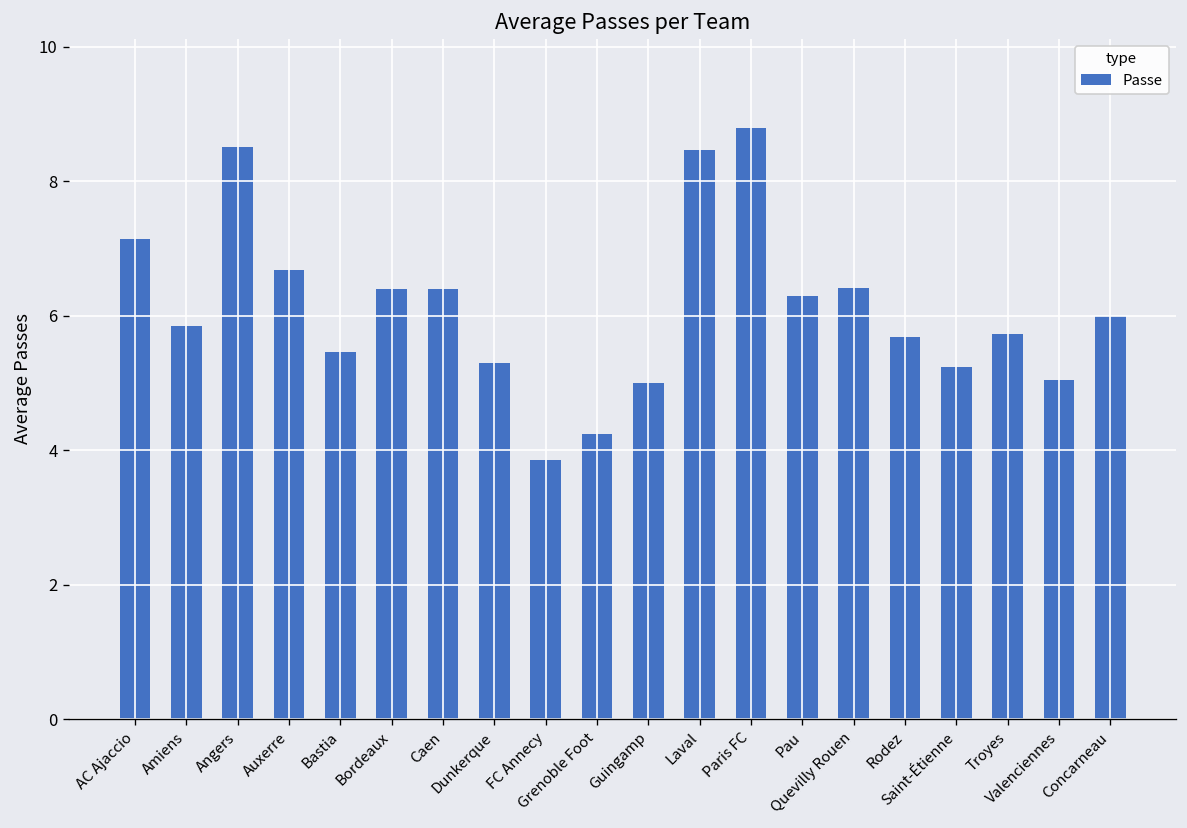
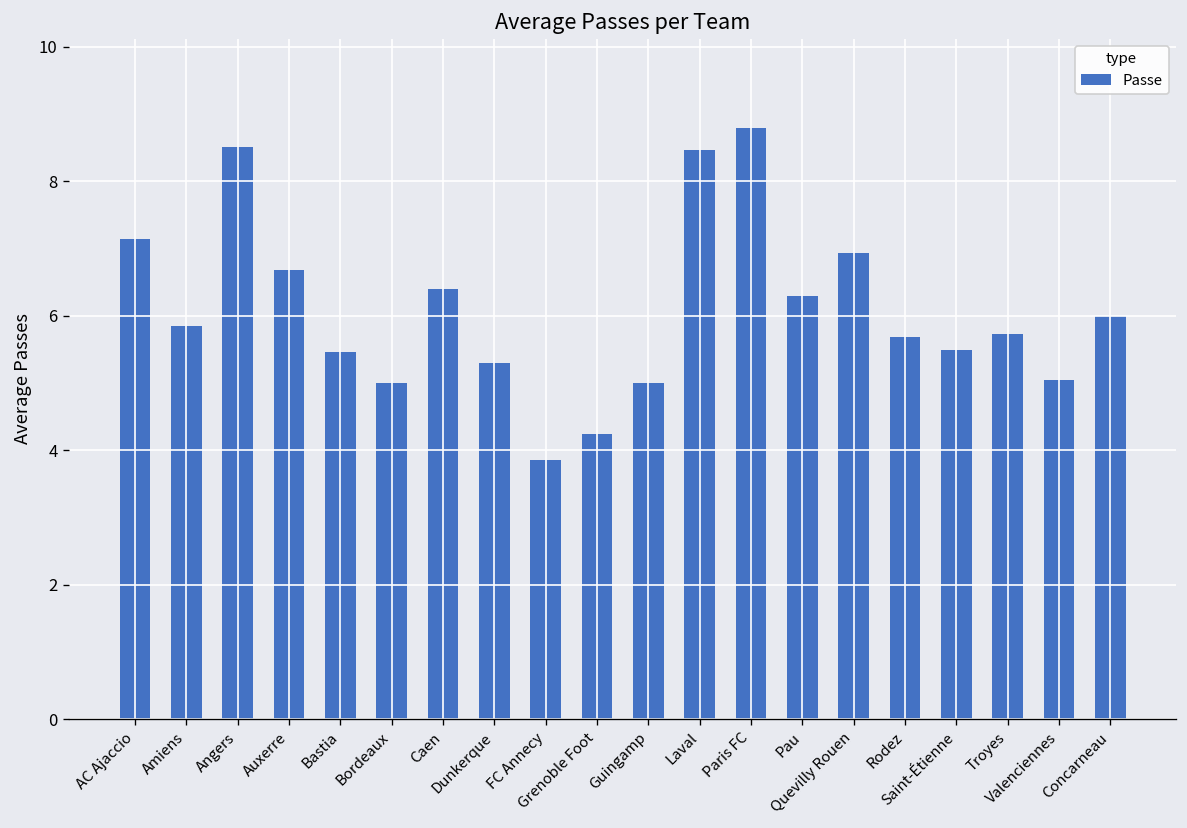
  {
    "AC Ajaccio": 7.1,
    "Amiens": 5.8,
    "Angers": 8.5,
    "Auxerre": 6.7,
    "Bastia": 5.5,
-   "Bordeaux": 6.4,
+   "Bordeaux": 5.0,
    "Caen": 6.4,
    "Dunkerque": 5.3,
    "FC Annecy": 3.9,
    "Grenoble Foot": 4.2,
    "Guingamp": 5.0,
    "Laval": 8.5,
    "Paris FC": 8.8,
    "Pau": 6.3,
-   "Quevilly Rouen": 6.4,
+   "Quevilly Rouen": 6.9,
    "Rodez": 5.7,
-   "Saint-Étienne": 5.2,
+   "Saint-Étienne": 5.5,
    "Troyes": 5.7,
    "Valenciennes": 5.0,
    "Concarneau": 6.0
  }
